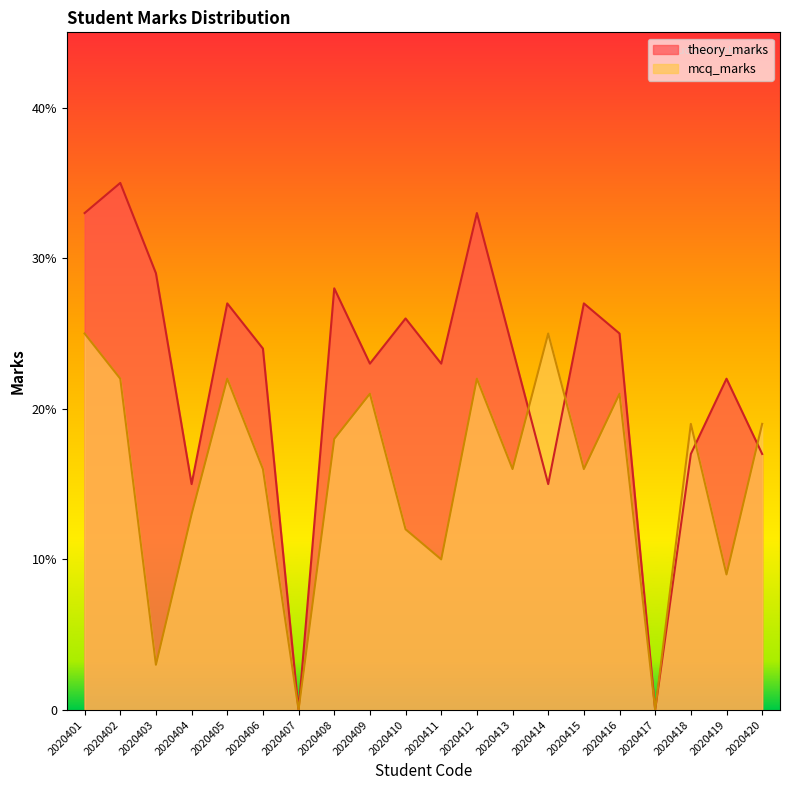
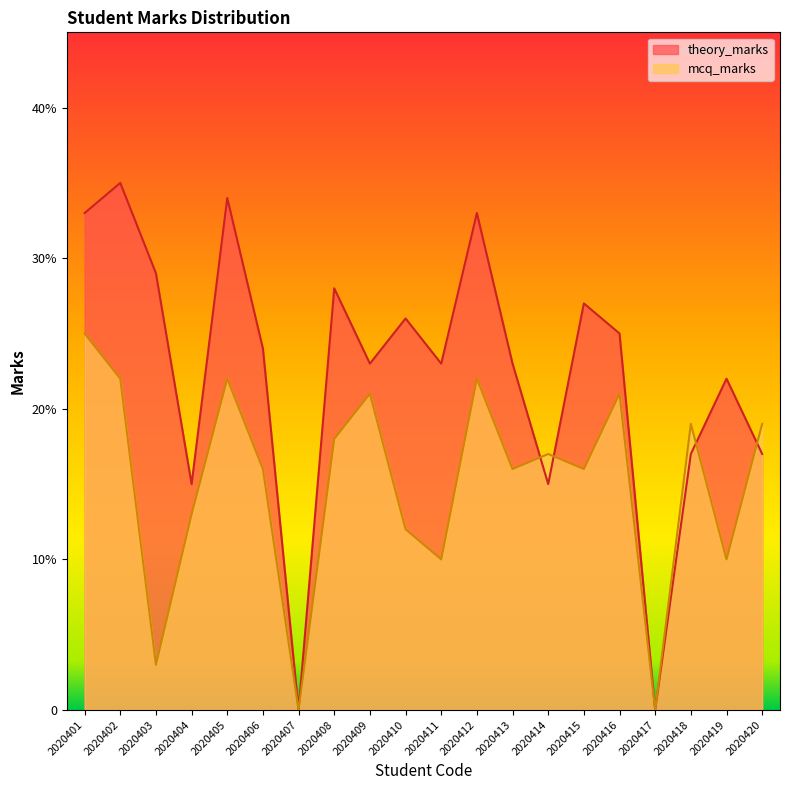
  {
    "theory_marks": {
      "2020401": "33%",
      "2020402": "35%",
      "2020403": "29%",
      "2020404": "15%",
-     "2020405": "27%",
+     "2020405": "34%",
      "2020406": "24%",
      "2020408": "28%",
      "2020409": "23%",
      "2020410": "26%",
      "2020411": "23%",
      "2020412": "33%",
-     "2020413": "24%",
+     "2020413": "23%",
      "2020414": "15%",
      "2020415": "27%",
      "2020416": "25%",
      "2020418": "17%",
      "2020419": "22%",
      "2020420": "17%"
    },
    "mcq_marks": {
      "2020401": "25%",
      "2020402": "22%",
      "2020403": "3%",
      "2020404": "13%",
      "2020405": "22%",
      "2020406": "16%",
      "2020408": "18%",
      "2020409": "21%",
      "2020410": "12%",
      "2020411": "10%",
      "2020412": "22%",
      "2020413": "16%",
-     "2020414": "25%",
+     "2020414": "17%",
      "2020415": "16%",
      "2020416": "21%",
      "2020418": "19%",
-     "2020419": "9%",
+     "2020419": "10%",
      "2020420": "19%"
    }
  }
